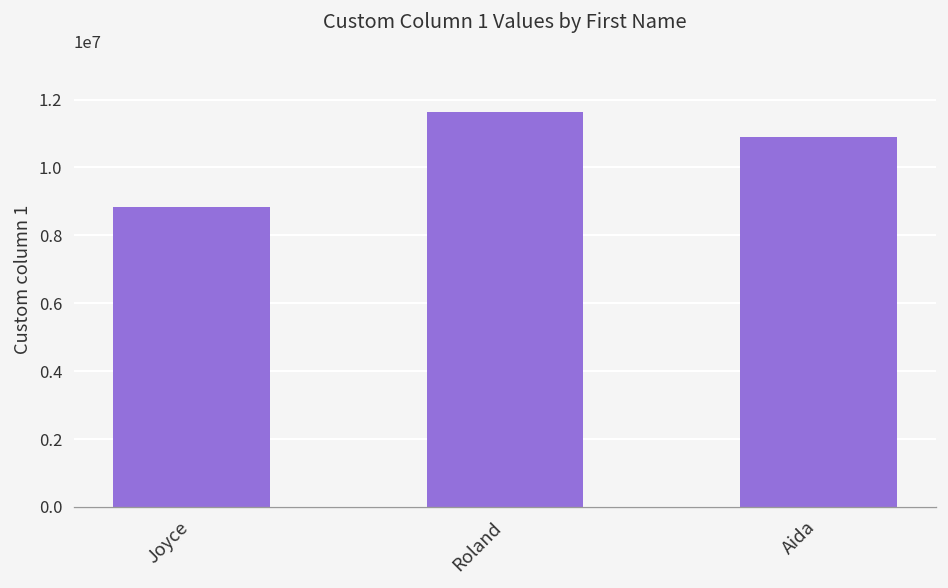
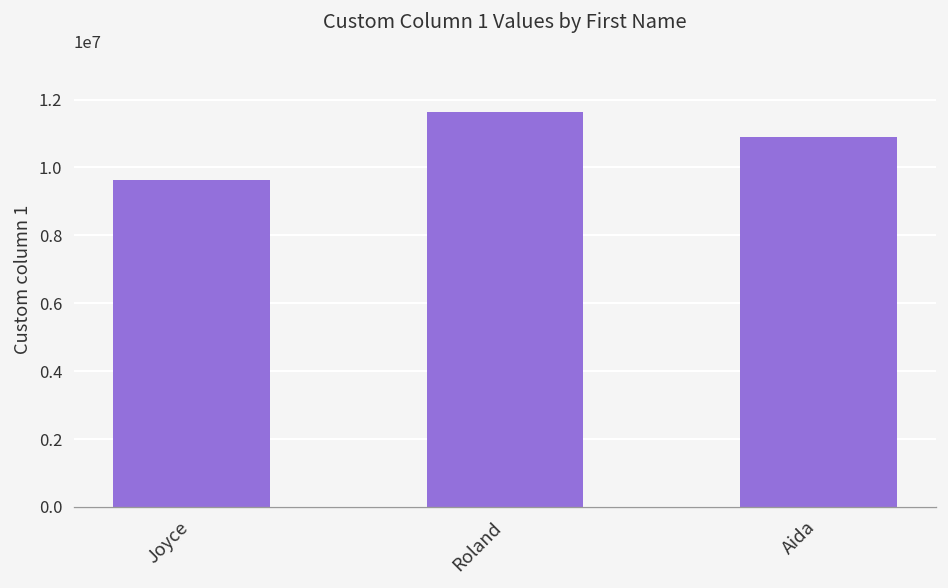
  {
-   "Joyce": 8800000,
+   "Joyce": 9600000,
    "Roland": 11600000,
    "Aida": 10900000
  }
